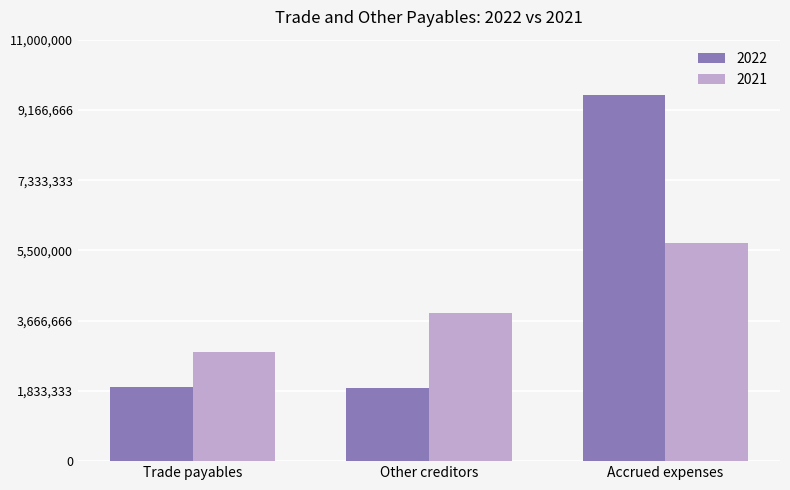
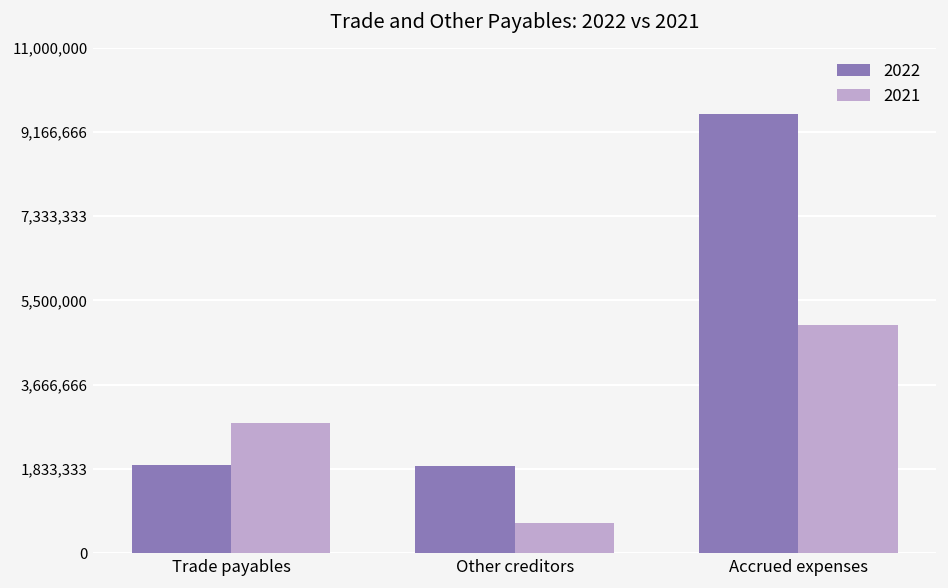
  {
    "2022": {
      "Trade payables": "1,900,000",
      "Other creditors": "1,900,000",
      "Accrued expenses": "9,600,000"
    },
    "2021": {
      "Trade payables": "2,800,000",
-     "Other creditors": "3,900,000",
-     "Accrued expenses": "5,700,000"
+     "Other creditors": "600,000",
+     "Accrued expenses": "5,000,000"
    }
  }
